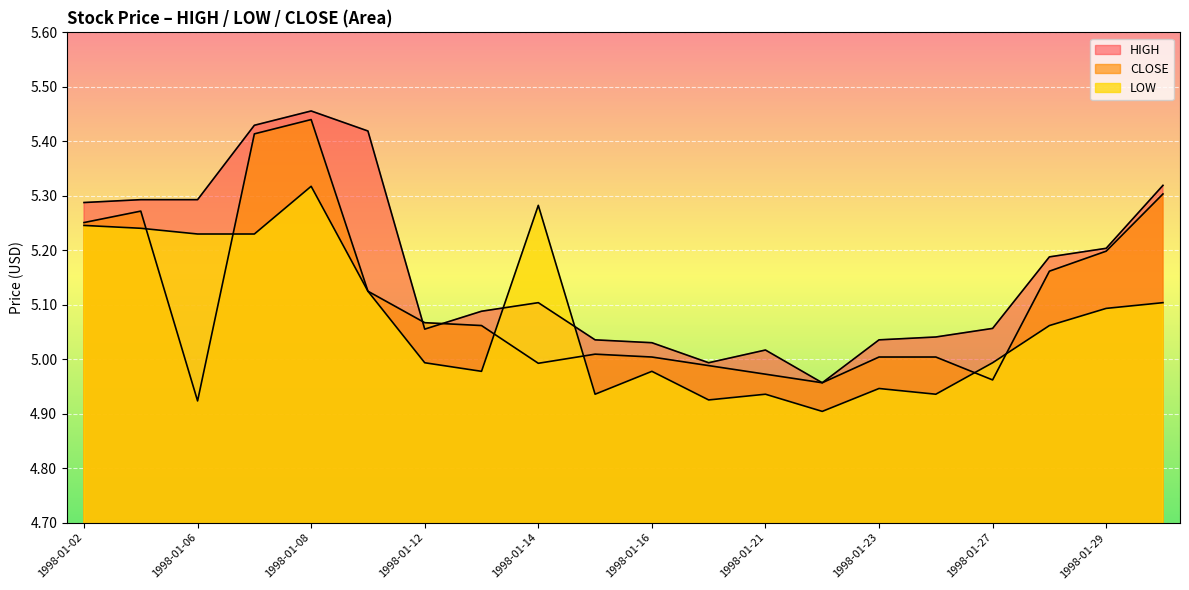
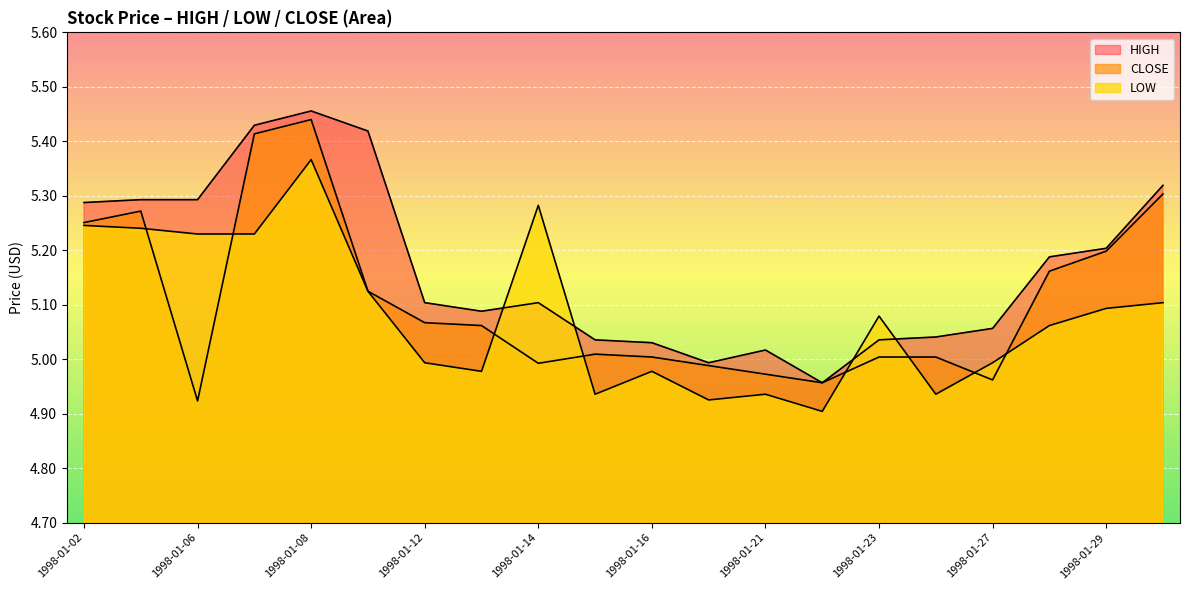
  {
    "HIGH": {
      "1998-01-02": 5.29,
      "1998-01-06": 5.29,
      "1998-01-08": 5.46,
-     "1998-01-12": 5.06,
+     "1998-01-12": 5.10,
      "1998-01-14": 5.10,
      "1998-01-16": 5.03,
      "1998-01-21": 5.02,
      "1998-01-23": 5.04,
      "1998-01-27": 5.06,
      "1998-01-29": 5.20
    },
    "CLOSE": {
      "1998-01-02": 5.25,
      "1998-01-06": 4.92,
      "1998-01-08": 5.44,
      "1998-01-12": 5.07,
      "1998-01-14": 4.99,
      "1998-01-16": 5.00,
      "1998-01-21": 4.97,
      "1998-01-23": 5.00,
      "1998-01-27": 4.96,
      "1998-01-29": 5.20
    },
    "LOW": {
      "1998-01-02": 5.25,
      "1998-01-06": 5.23,
-     "1998-01-08": 5.32,
+     "1998-01-08": 5.37,
      "1998-01-12": 4.99,
      "1998-01-14": 5.28,
      "1998-01-16": 4.98,
      "1998-01-21": 4.94,
-     "1998-01-23": 4.95,
+     "1998-01-23": 5.08,
      "1998-01-27": 4.99,
      "1998-01-29": 5.09
    }
  }
